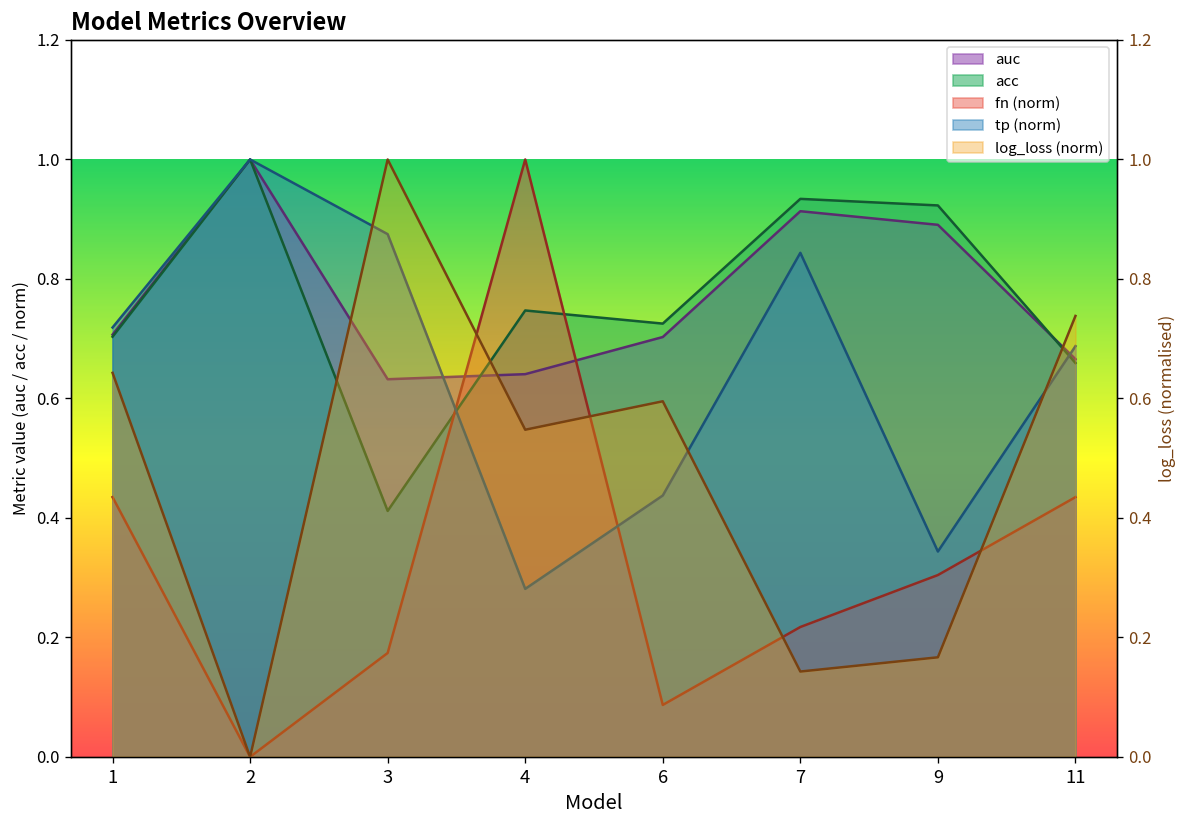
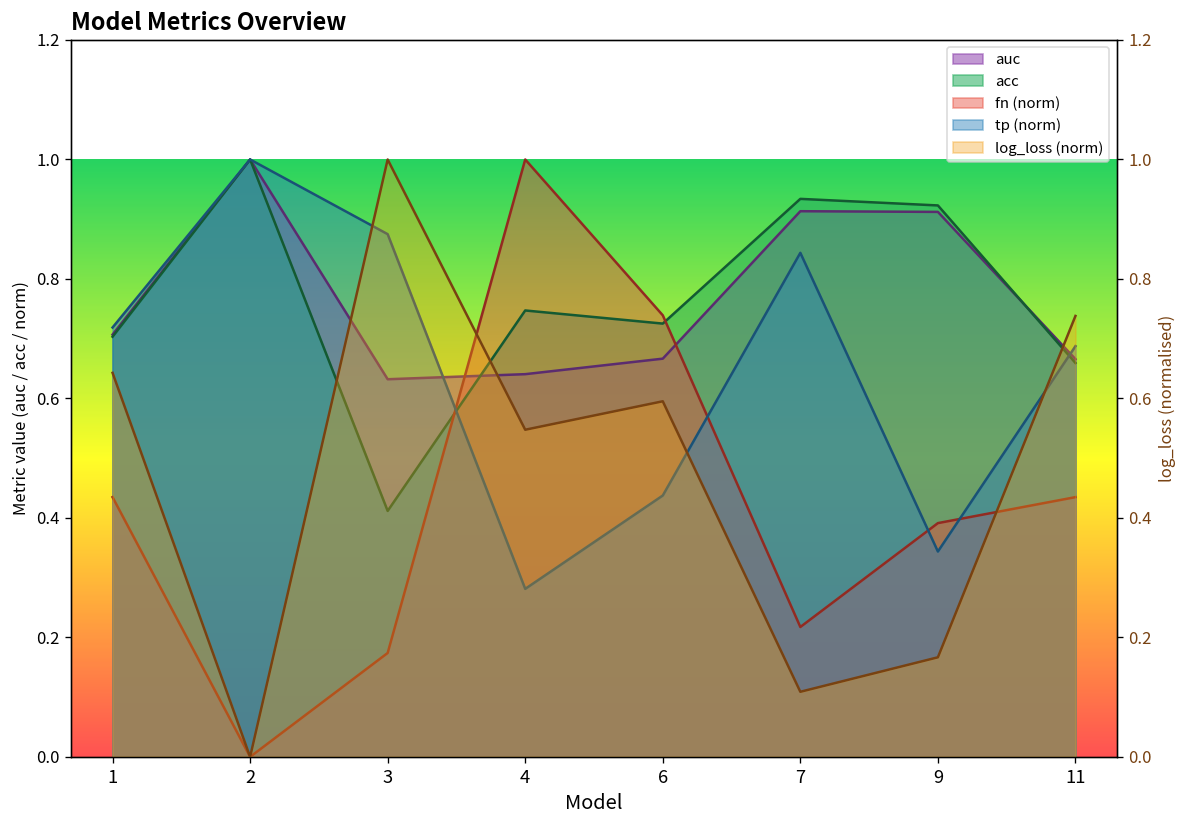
  {
    "auc": {
      "3": 0.63,
      "4": 0.64,
-     "6": 0.70,
+     "6": 0.67,
      "7": 0.91,
-     "9": 0.89,
+     "9": 0.91,
      "11": 0.67
    },
    "acc": {
      "3": 0.41,
      "4": 0.75,
      "6": 0.73,
      "7": 0.93,
      "9": 0.92,
      "11": 0.66
    },
    "fn (norm)": {
      "1": 0.43,
      "2": 0.00,
      "3": 0.17,
      "4": 1.00,
-     "6": 0.09,
+     "6": 0.74,
      "7": 0.22,
-     "9": 0.30,
+     "9": 0.39,
      "11": 0.43
    },
    "tp (norm)": {
      "1": 0.72,
      "3": 0.88,
      "4": 0.28,
      "6": 0.44,
      "7": 0.84,
      "9": 0.34,
      "11": 0.69
    },
    "log_loss (norm)": {
      "1": 0.64,
      "2": 0.00,
      "3": 1.00,
      "4": 0.55,
      "6": 0.60,
-     "7": 0.14,
+     "7": 0.11,
      "9": 0.17,
      "11": 0.74
    }
  }
